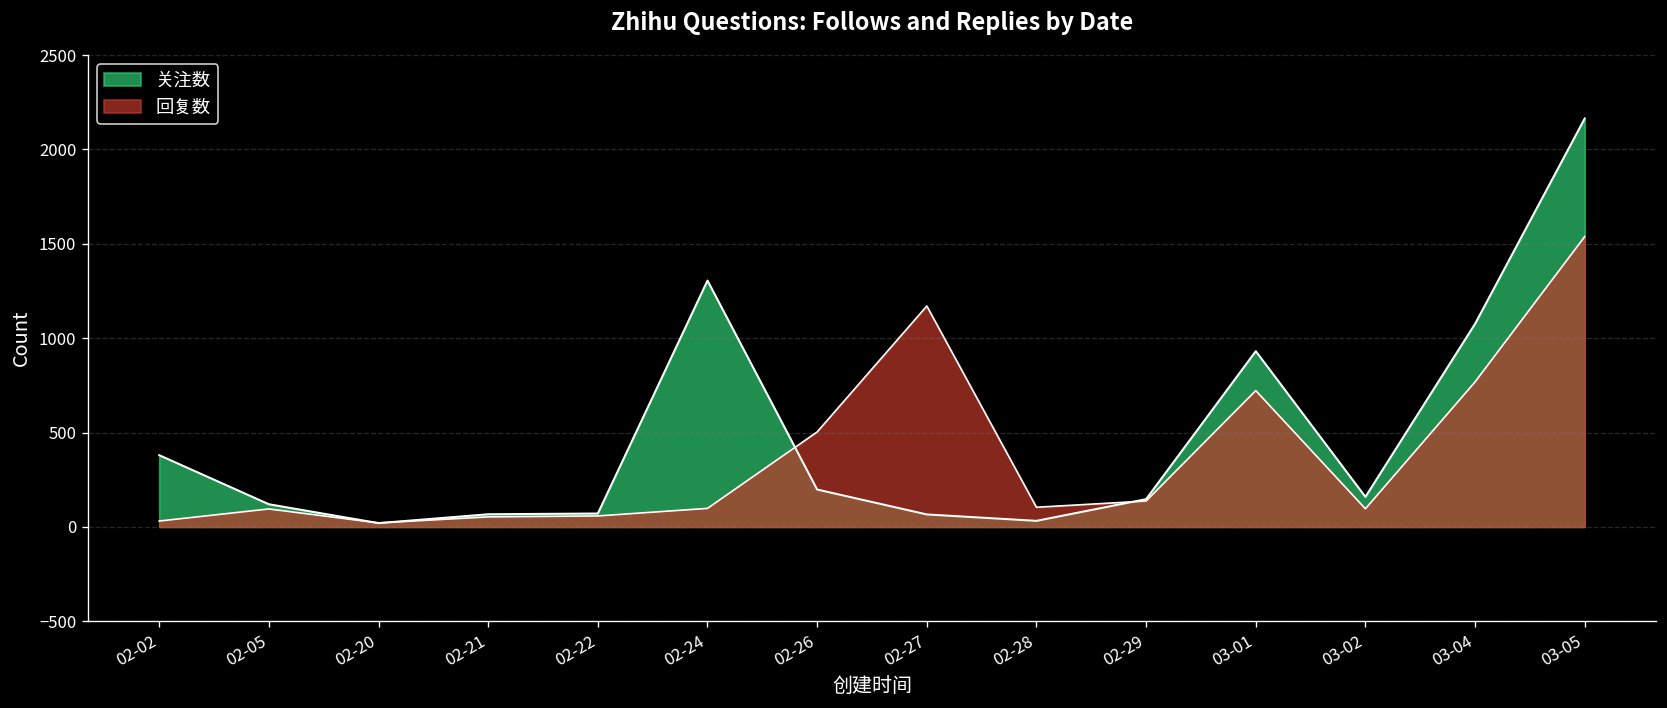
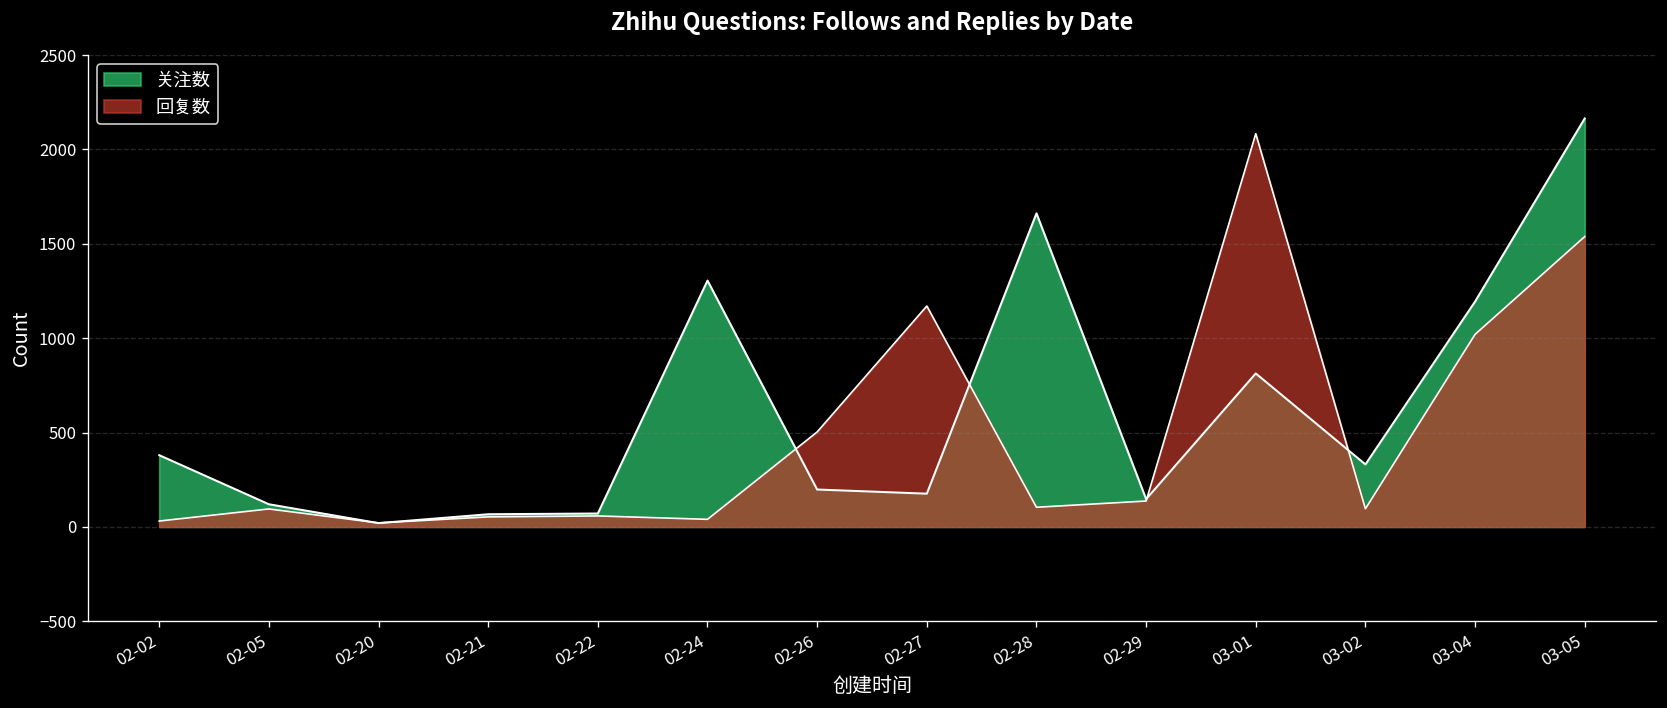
  {
    "关注数": {
      "02-02": 380,
      "02-05": 120,
      "02-24": 1310,
      "02-26": 200,
-     "02-27": 70,
-     "02-28": 30,
-     "03-01": 930,
-     "03-02": 160,
-     "03-04": 1080,
+     "02-27": 180,
+     "02-28": 1660,
+     "03-01": 810,
+     "03-02": 330,
+     "03-04": 1190,
      "03-05": 2160
    },
    "回复数": {
      "02-02": 30,
      "02-05": 100,
-     "02-24": 100,
+     "02-24": 40,
      "02-26": 500,
      "02-27": 1170,
      "02-28": 100,
-     "03-01": 720,
+     "03-01": 2080,
      "03-02": 100,
-     "03-04": 770,
+     "03-04": 1020,
      "03-05": 1540
    }
  }
